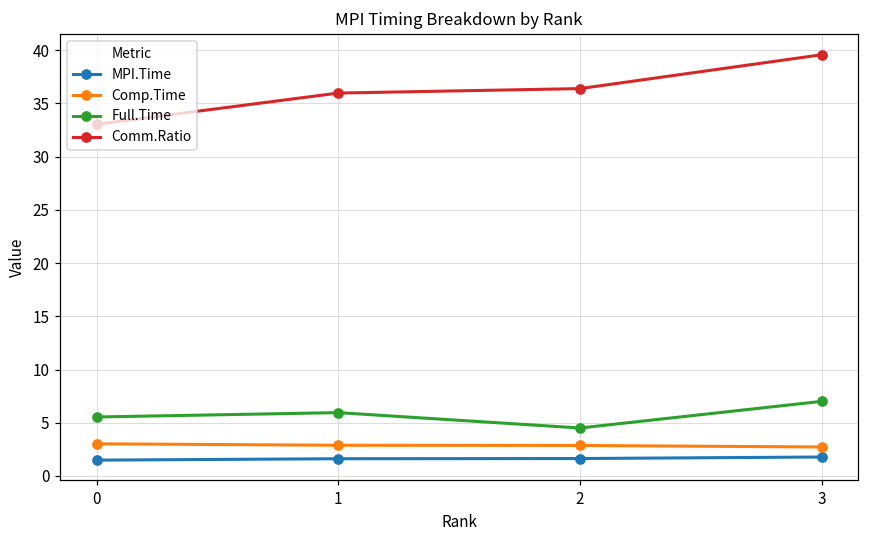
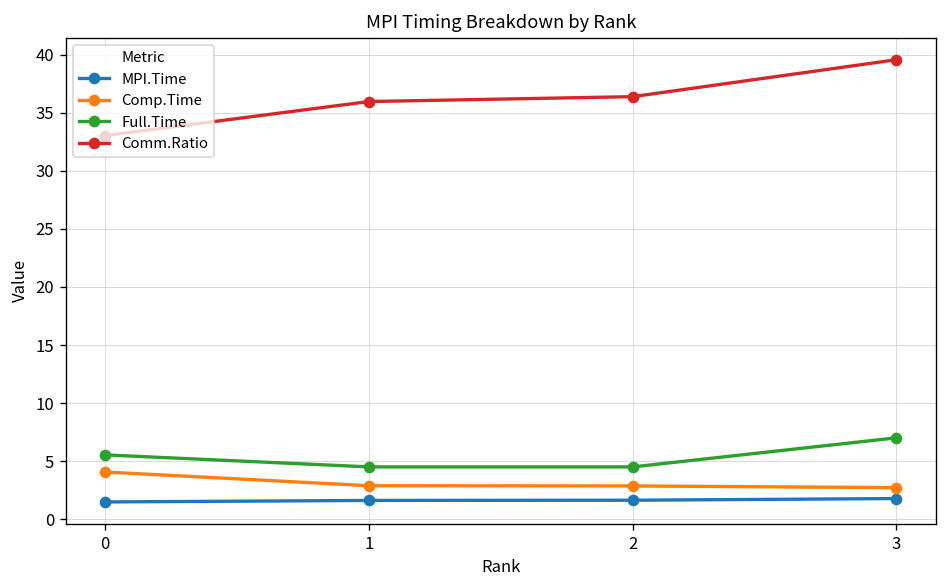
  {
    "MPI.Time": {
      "0": 1,
      "1": 2,
      "2": 2,
      "3": 2
    },
    "Comp.Time": {
-     "0": 3,
+     "0": 4,
      "1": 3,
      "2": 3,
      "3": 3
    },
    "Full.Time": {
      "0": 6,
-     "1": 6,
+     "1": 5,
      "2": 5,
      "3": 7
    },
    "Comm.Ratio": {
      "1": 36,
      "2": 36,
      "3": 40
    }
  }
